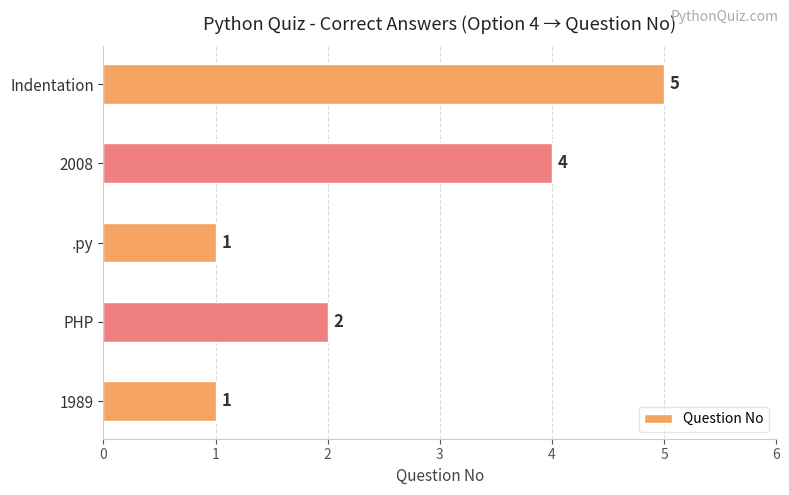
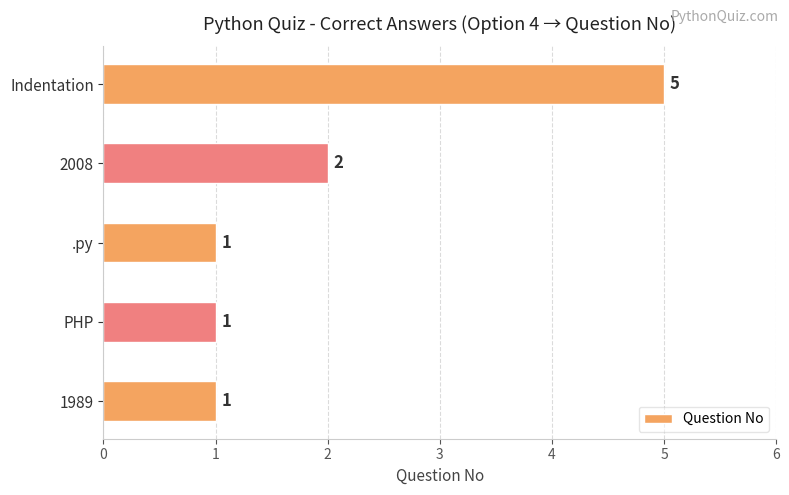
  {
    "Indentation": 5,
-   "2008": 4,
+   "2008": 2,
    ".py": 1,
-   "PHP": 2,
+   "PHP": 1,
    "1989": 1
  }
